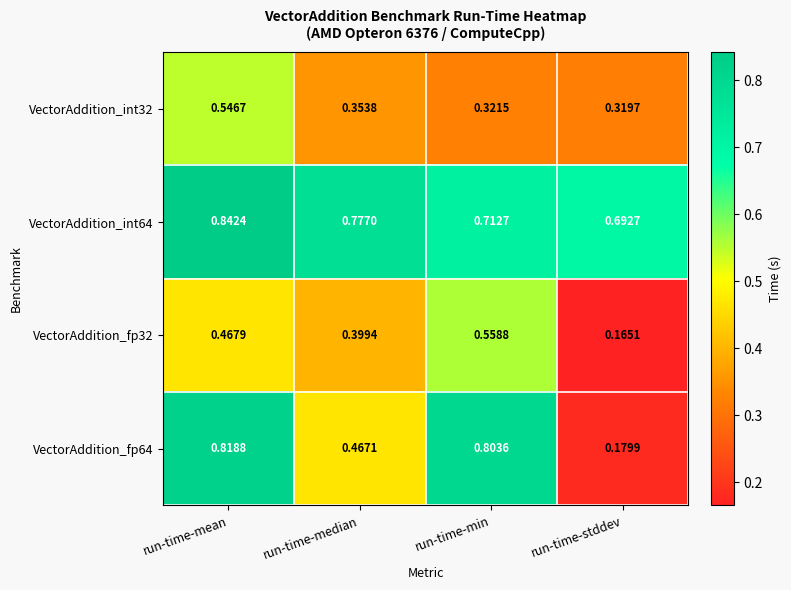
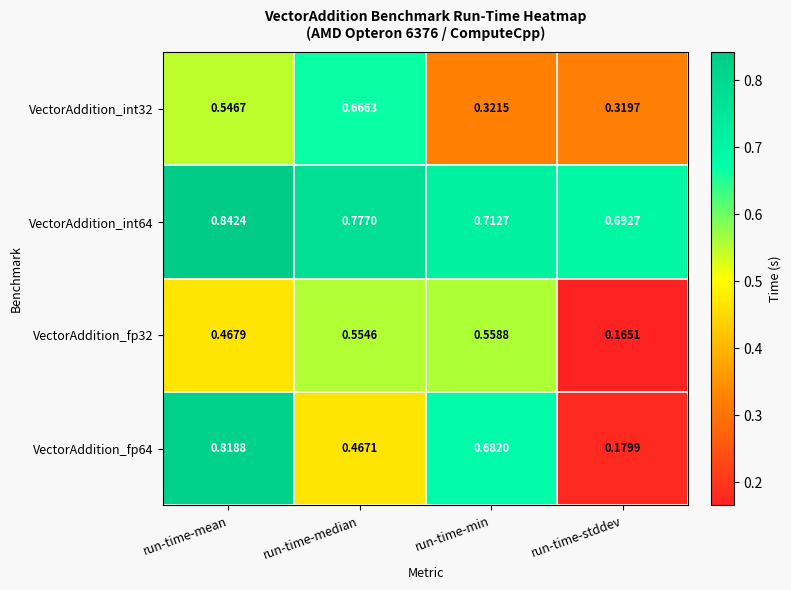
  {
    "VectorAddition_int32": {
      "run-time-mean": 0.5467,
-     "run-time-median": 0.3538,
+     "run-time-median": 0.6663,
      "run-time-min": 0.3215,
      "run-time-stddev": 0.3197
    },
    "VectorAddition_int64": {
      "run-time-mean": 0.8424,
      "run-time-median": 0.7770,
      "run-time-min": 0.7127,
      "run-time-stddev": 0.6927
    },
    "VectorAddition_fp32": {
      "run-time-mean": 0.4679,
-     "run-time-median": 0.3994,
+     "run-time-median": 0.5546,
      "run-time-min": 0.5588,
      "run-time-stddev": 0.1651
    },
    "VectorAddition_fp64": {
      "run-time-mean": 0.8188,
      "run-time-median": 0.4671,
-     "run-time-min": 0.8036,
+     "run-time-min": 0.6820,
      "run-time-stddev": 0.1799
    }
  }
